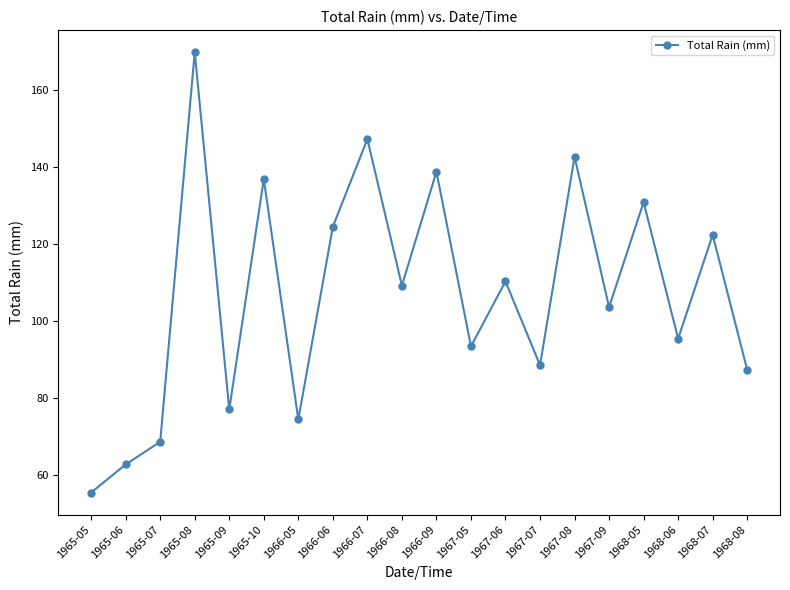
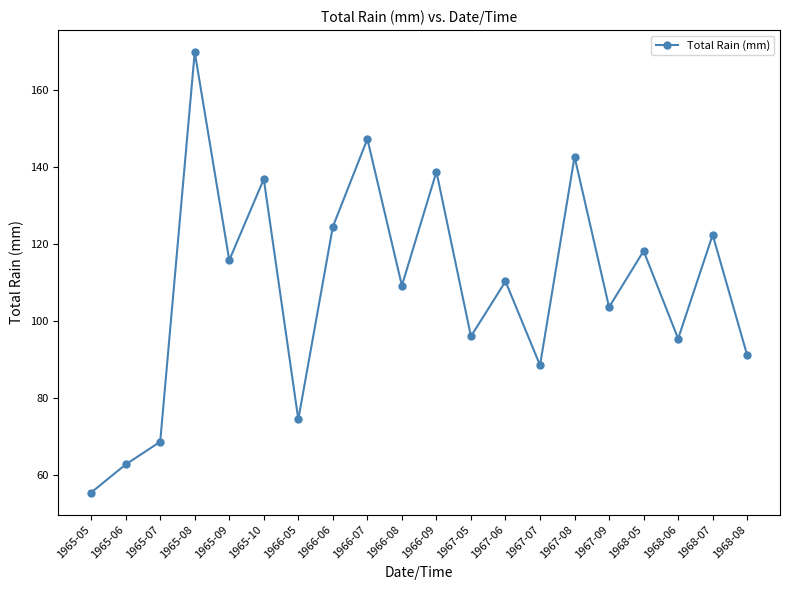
  {
    "1965-05": 55,
    "1965-06": 63,
    "1965-07": 69,
    "1965-08": 170,
-   "1965-09": 77,
+   "1965-09": 116,
    "1965-10": 137,
    "1966-05": 74,
    "1966-06": 125,
    "1966-07": 147,
    "1966-08": 109,
    "1966-09": 139,
-   "1967-05": 93,
+   "1967-05": 96,
    "1967-06": 110,
    "1967-07": 89,
    "1967-08": 143,
    "1967-09": 104,
-   "1968-05": 131,
+   "1968-05": 118,
    "1968-06": 95,
    "1968-07": 122,
-   "1968-08": 87
+   "1968-08": 91
  }
